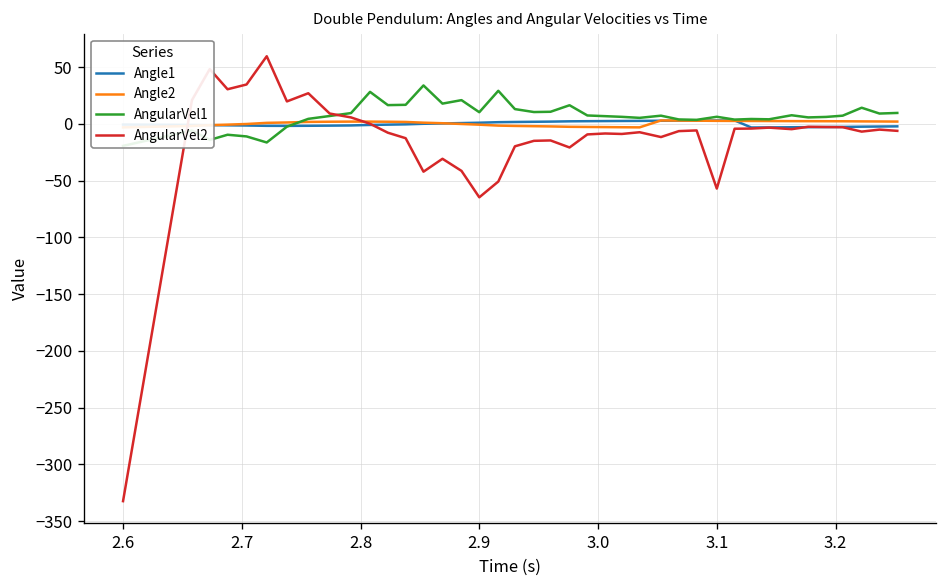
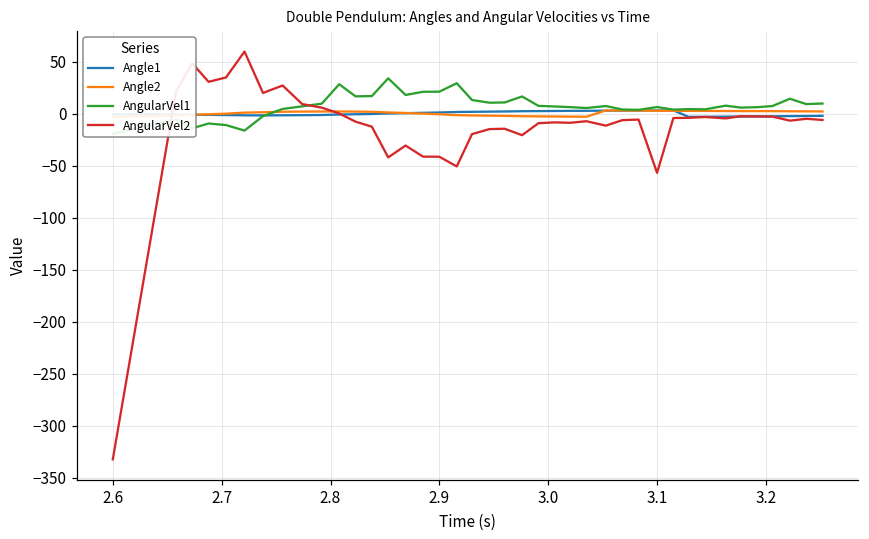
  {
    "AngularVel1": {
      "2.6": -20,
-     "2.9": 10,
+     "2.9": 20,
      "3.1": 10
    },
    "AngularVel2": {
      "2.6": -330,
-     "2.9": -60,
+     "2.9": -40,
      "3.1": -60
    }
  }
